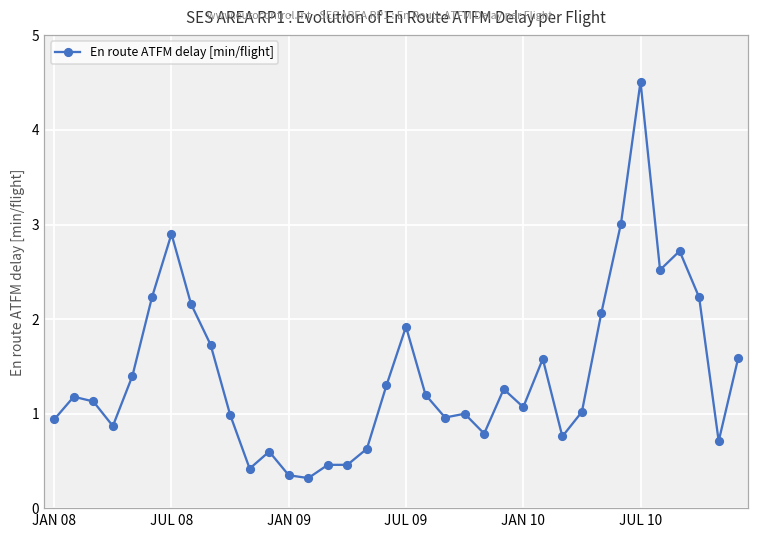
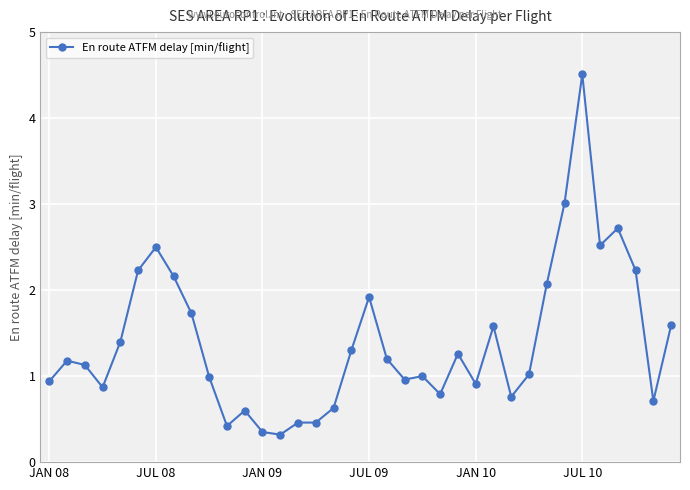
  {
    "JAN 08": 0.9,
-   "JUL 08": 2.9,
+   "JUL 08": 2.5,
    "JAN 09": 0.4,
    "JUL 09": 1.9,
-   "JAN 10": 1.1,
+   "JAN 10": 0.9,
    "JUL 10": 4.5
  }
